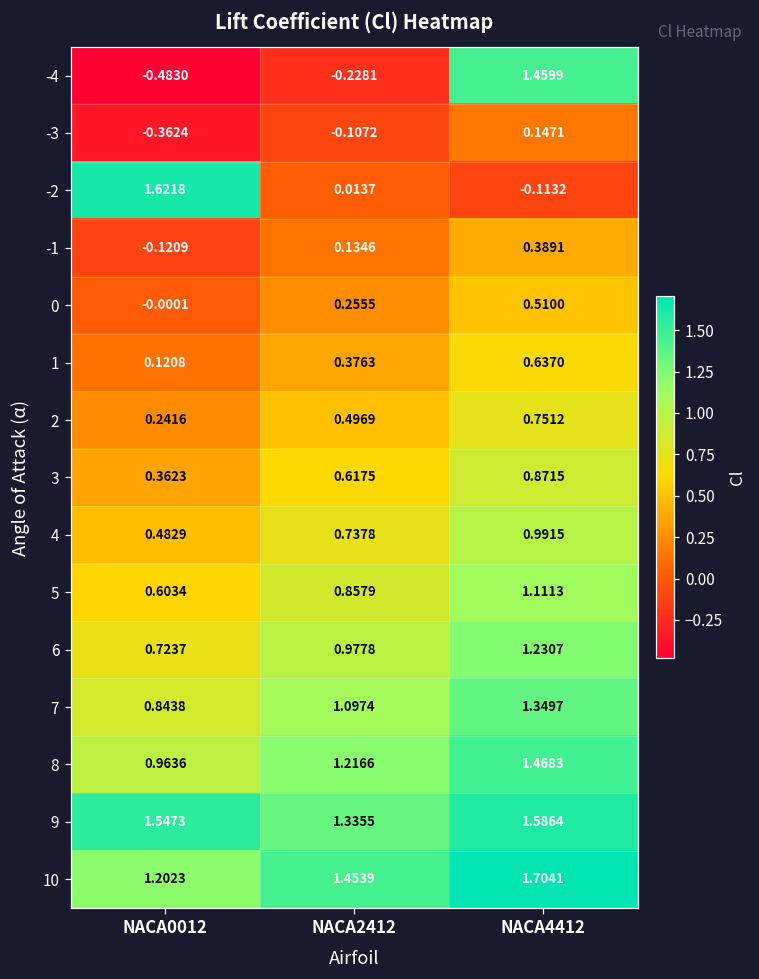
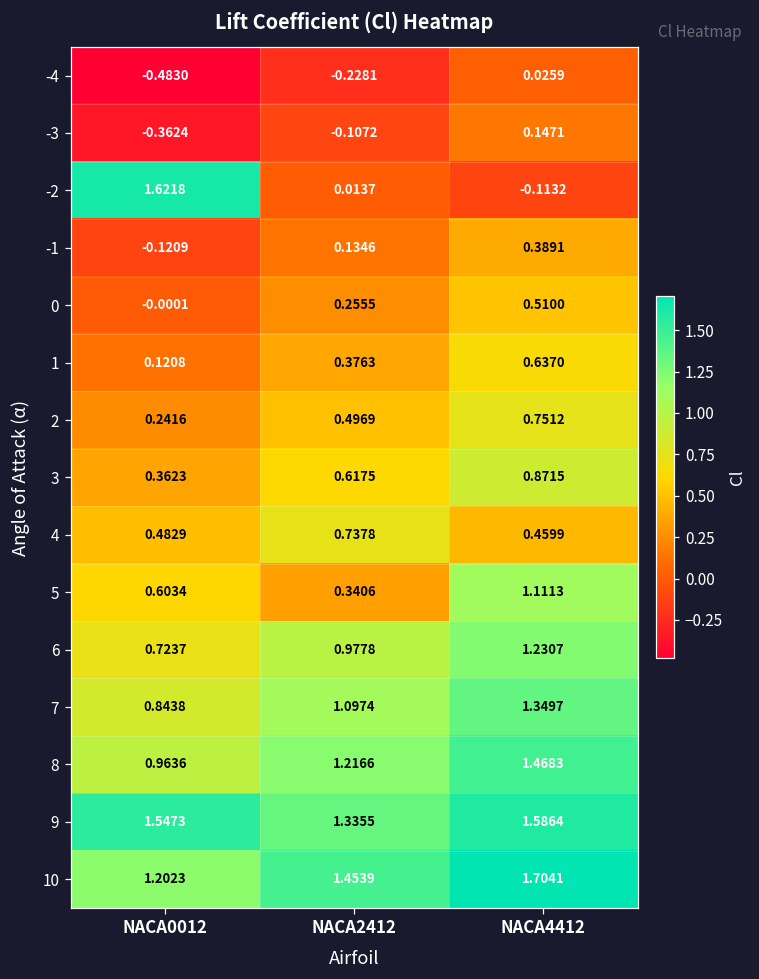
  {
    "-4": {
      "NACA0012": -0.4830,
      "NACA2412": -0.2281,
-     "NACA4412": 1.4599
+     "NACA4412": 0.0259
    },
    "-3": {
      "NACA0012": -0.3624,
      "NACA2412": -0.1072,
      "NACA4412": 0.1471
    },
    "-2": {
      "NACA0012": 1.6218,
      "NACA2412": 0.0137,
      "NACA4412": -0.1132
    },
    "-1": {
      "NACA0012": -0.1209,
      "NACA2412": 0.1346,
      "NACA4412": 0.3891
    },
    "0": {
      "NACA0012": -0.0001,
      "NACA2412": 0.2555,
      "NACA4412": 0.5100
    },
    "1": {
      "NACA0012": 0.1208,
      "NACA2412": 0.3763,
      "NACA4412": 0.6370
    },
    "2": {
      "NACA0012": 0.2416,
      "NACA2412": 0.4969,
      "NACA4412": 0.7512
    },
    "3": {
      "NACA0012": 0.3623,
      "NACA2412": 0.6175,
      "NACA4412": 0.8715
    },
    "4": {
      "NACA0012": 0.4829,
      "NACA2412": 0.7378,
-     "NACA4412": 0.9915
+     "NACA4412": 0.4599
    },
    "5": {
      "NACA0012": 0.6034,
-     "NACA2412": 0.8579,
+     "NACA2412": 0.3406,
      "NACA4412": 1.1113
    },
    "6": {
      "NACA0012": 0.7237,
      "NACA2412": 0.9778,
      "NACA4412": 1.2307
    },
    "7": {
      "NACA0012": 0.8438,
      "NACA2412": 1.0974,
      "NACA4412": 1.3497
    },
    "8": {
      "NACA0012": 0.9636,
      "NACA2412": 1.2166,
      "NACA4412": 1.4683
    },
    "9": {
      "NACA0012": 1.5473,
      "NACA2412": 1.3355,
      "NACA4412": 1.5864
    },
    "10": {
      "NACA0012": 1.2023,
      "NACA2412": 1.4539,
      "NACA4412": 1.7041
    }
  }
